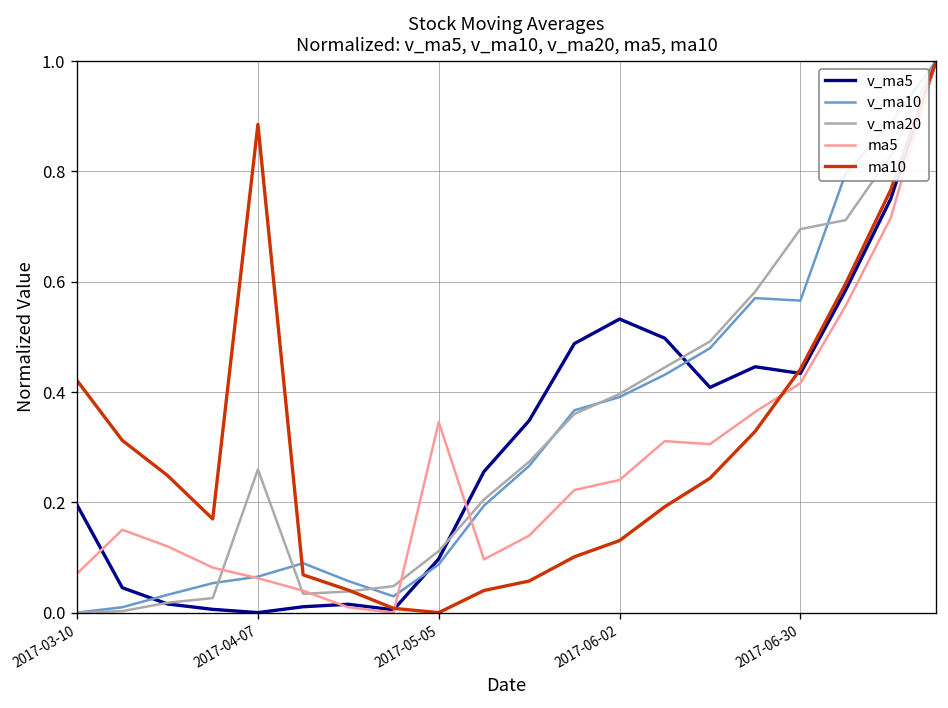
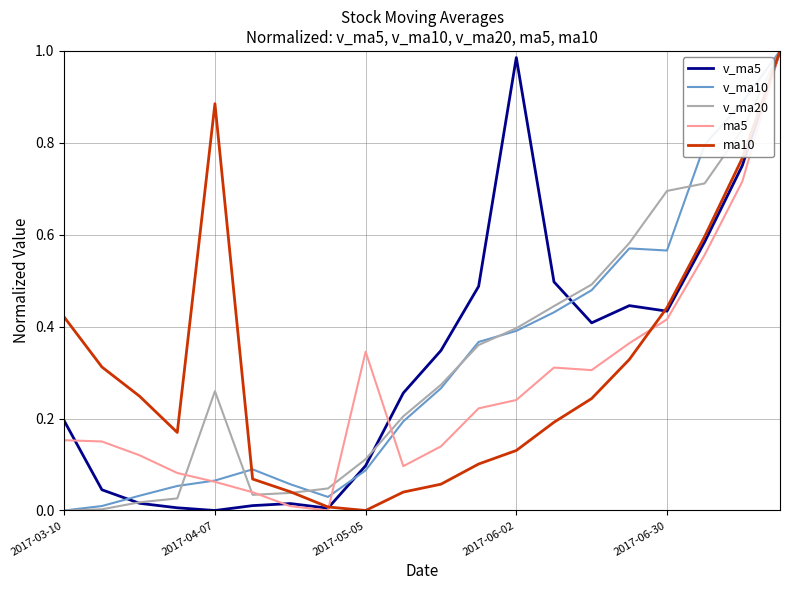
  {
    "v_ma5": {
      "2017-03-10": 0.19,
      "2017-04-07": 0.00,
      "2017-05-05": 0.10,
-     "2017-06-02": 0.53,
+     "2017-06-02": 0.99,
      "2017-06-30": 0.43
    },
    "v_ma10": {
      "2017-05-05": 0.09,
      "2017-06-02": 0.39,
      "2017-06-30": 0.57
    },
    "v_ma20": {
      "2017-04-07": 0.26,
      "2017-05-05": 0.11,
      "2017-06-02": 0.40,
      "2017-06-30": 0.70
    },
    "ma5": {
-     "2017-03-10": 0.07,
+     "2017-03-10": 0.15,
      "2017-05-05": 0.35,
      "2017-06-02": 0.24,
      "2017-06-30": 0.42
    },
    "ma10": {
      "2017-03-10": 0.42,
      "2017-04-07": 0.89,
      "2017-05-05": 0.00,
      "2017-06-02": 0.13,
      "2017-06-30": 0.44
    }
  }
